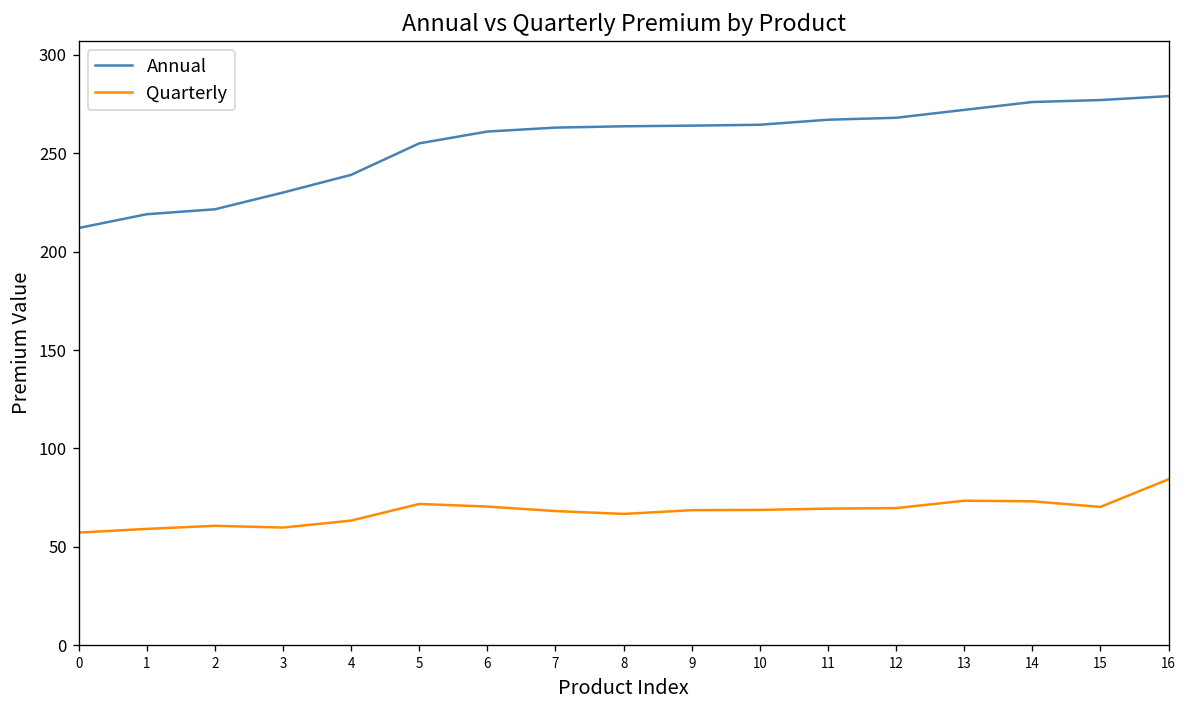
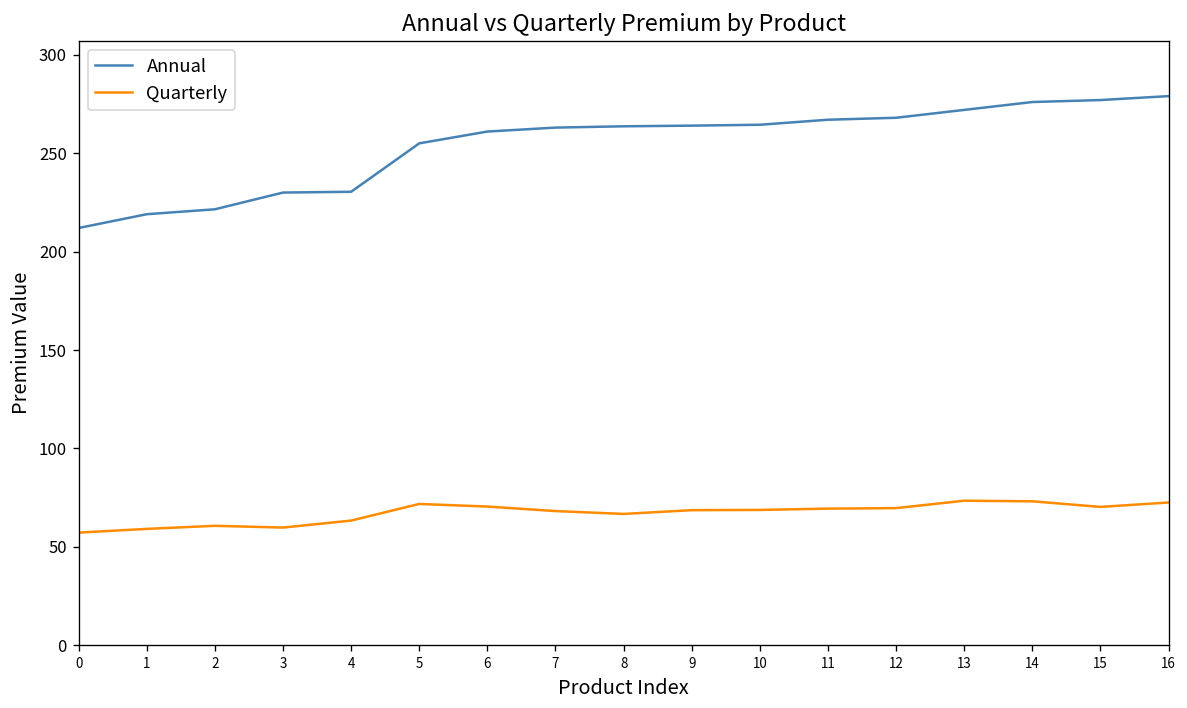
  {
    "Annual": {
      "0": 212,
      "1": 219,
      "2": 222,
      "3": 230,
-     "4": 239,
+     "4": 230,
      "5": 255,
      "6": 261,
      "7": 263,
      "8": 264,
      "9": 264,
      "10": 264,
      "11": 267,
      "12": 268,
      "13": 272,
      "14": 276,
      "15": 277,
      "16": 279
    },
    "Quarterly": {
      "0": 57,
      "1": 59,
      "2": 61,
      "3": 60,
      "4": 63,
      "5": 72,
      "6": 70,
      "7": 68,
      "8": 67,
      "9": 69,
      "10": 69,
      "11": 69,
      "12": 70,
      "13": 73,
      "14": 73,
      "15": 70,
-     "16": 84
+     "16": 73
    }
  }
